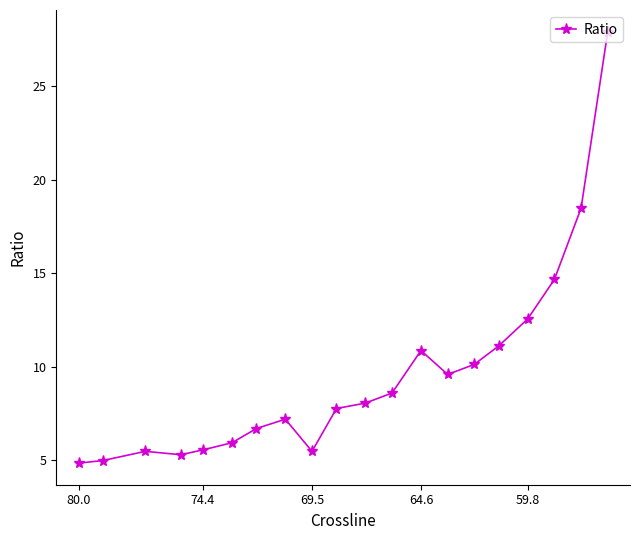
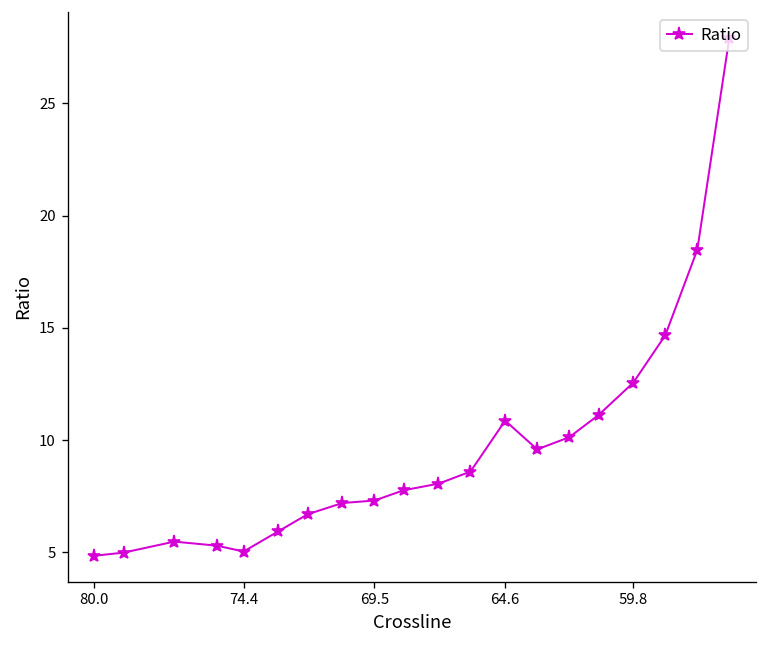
  {
    "80.0": 4.9,
-   "74.4": 5.6,
-   "69.5": 5.5,
+   "74.4": 5.0,
+   "69.5": 7.3,
    "64.6": 10.9,
    "59.8": 12.6
  }
